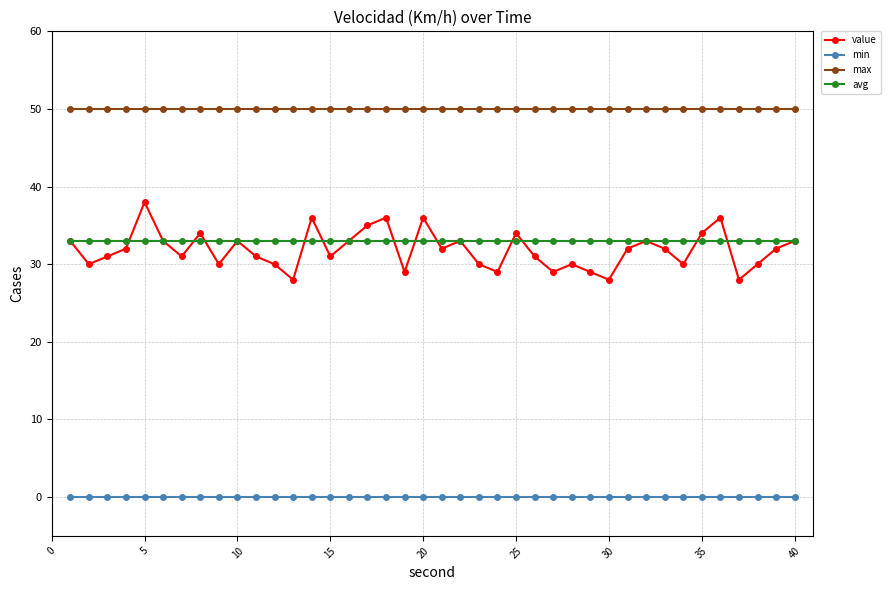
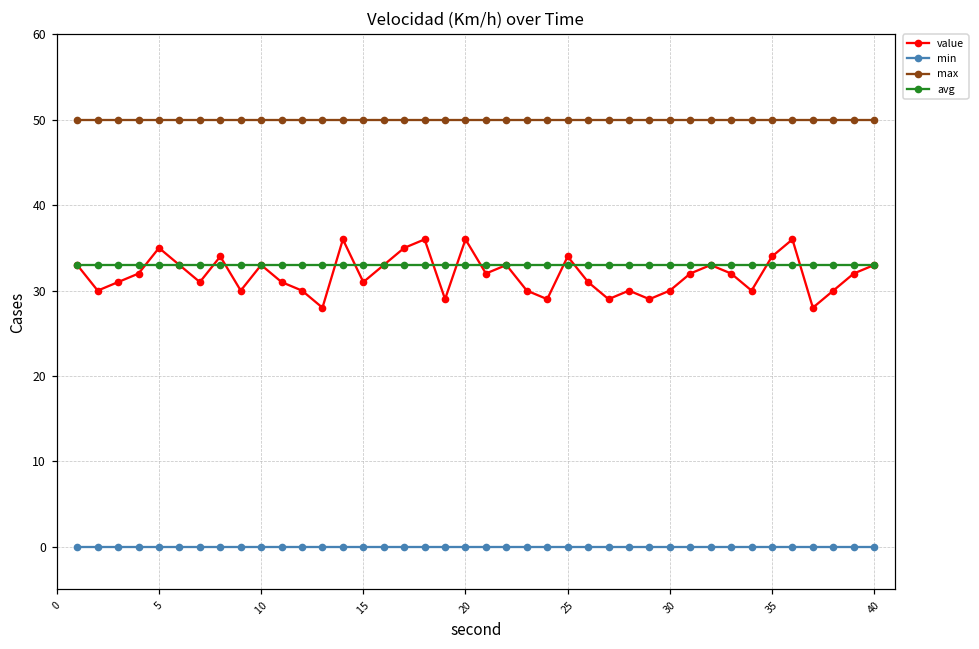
  {
    "value": {
-     "5": 38,
+     "5": 35,
      "15": 31,
      "20": 36,
      "25": 34,
-     "30": 28,
+     "30": 30,
      "35": 34
    },
    "min": {
      "5": 0,
      "10": 0,
      "15": 0,
      "20": 0,
      "25": 0,
      "30": 0,
      "35": 0,
      "40": 0
    },
    "max": {
      "5": 50,
      "10": 50,
      "15": 50,
      "20": 50,
      "25": 50,
      "30": 50,
      "35": 50,
      "40": 50
    },
    "avg": {
      "5": 33,
      "15": 33,
      "20": 33,
      "25": 33,
      "30": 33,
      "35": 33
    }
  }
